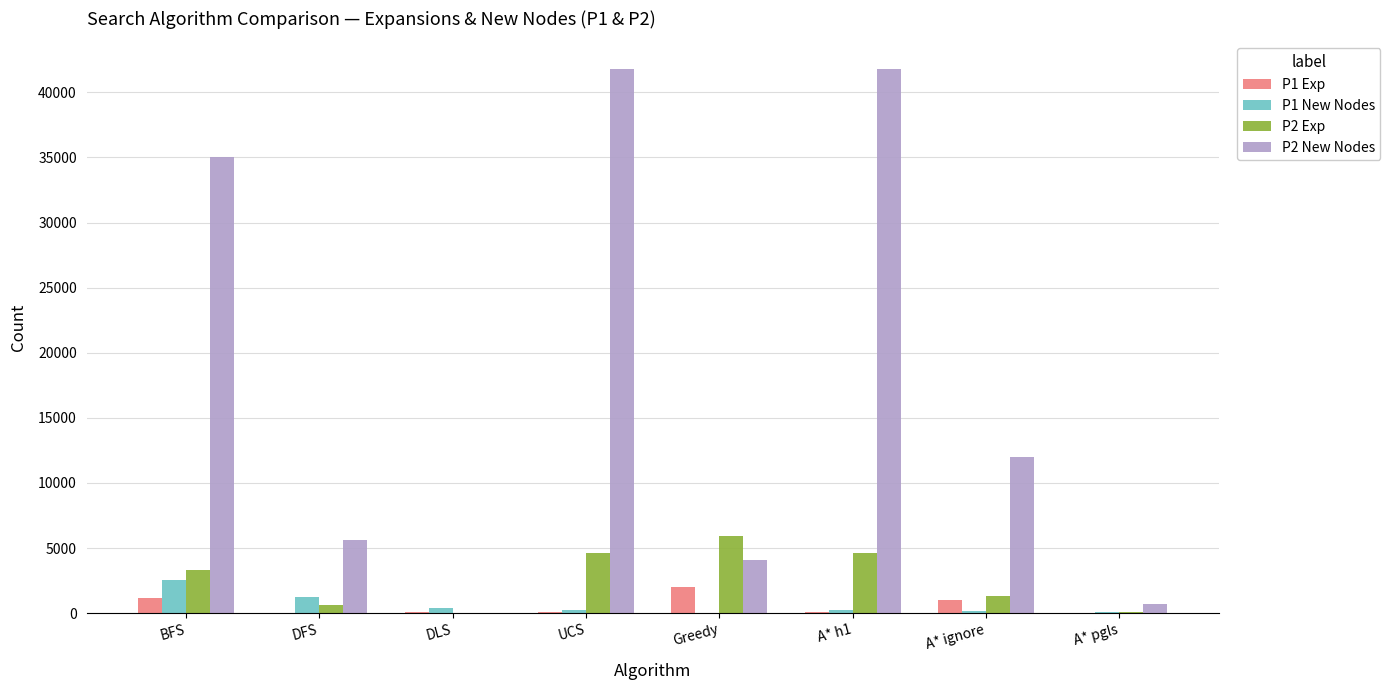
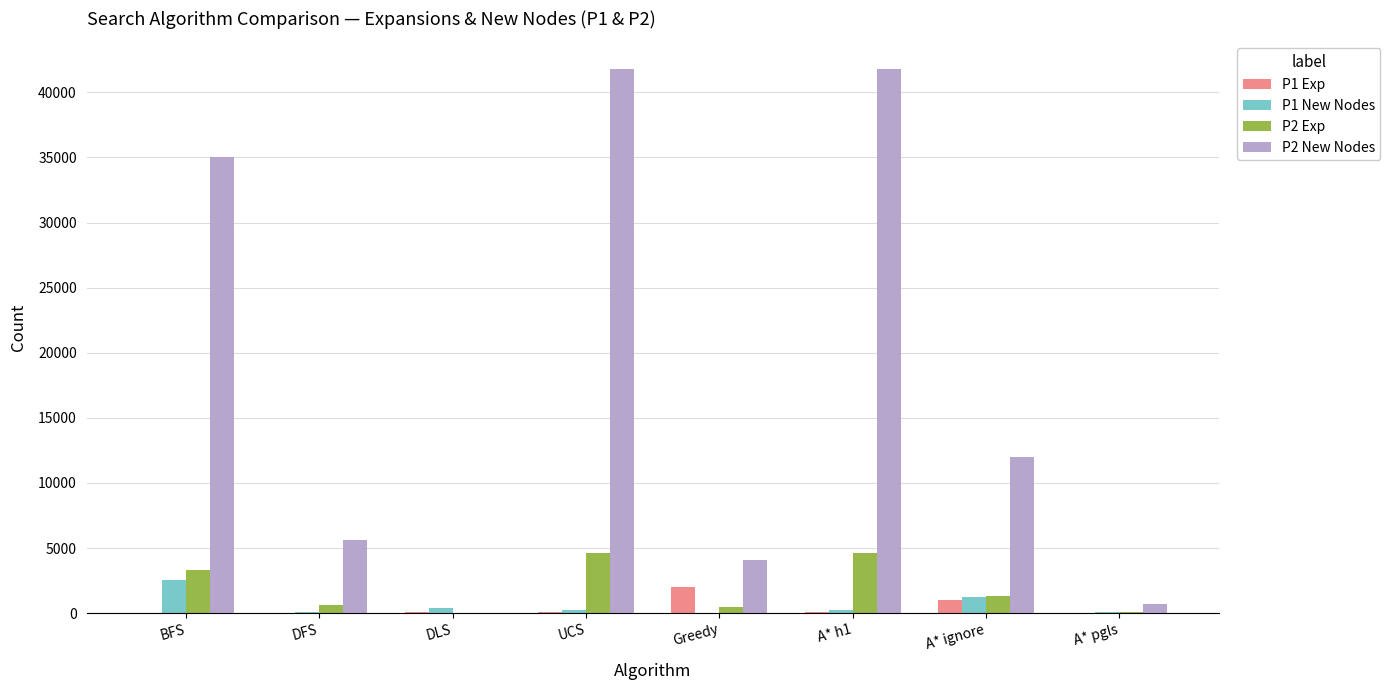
  {
    "P1 Exp": {
-     "BFS": 1200,
+     "BFS": 0,
      "Greedy": 2000,
      "A* ignore": 1000
    },
    "P1 New Nodes": {
      "BFS": 2600,
-     "DFS": 1200,
+     "DFS": 100,
      "DLS": 400,
      "UCS": 200,
      "A* h1": 200,
-     "A* ignore": 200
+     "A* ignore": 1200
    },
    "P2 Exp": {
      "BFS": 3300,
      "DFS": 600,
      "DLS": 0,
      "UCS": 4600,
-     "Greedy": 5900,
+     "Greedy": 500,
      "A* h1": 4600,
      "A* ignore": 1300
    },
    "P2 New Nodes": {
      "BFS": 35000,
      "DFS": 5600,
      "DLS": 0,
      "UCS": 41800,
      "Greedy": 4100,
      "A* h1": 41800,
      "A* ignore": 12000,
      "A* pgls": 700
    }
  }
